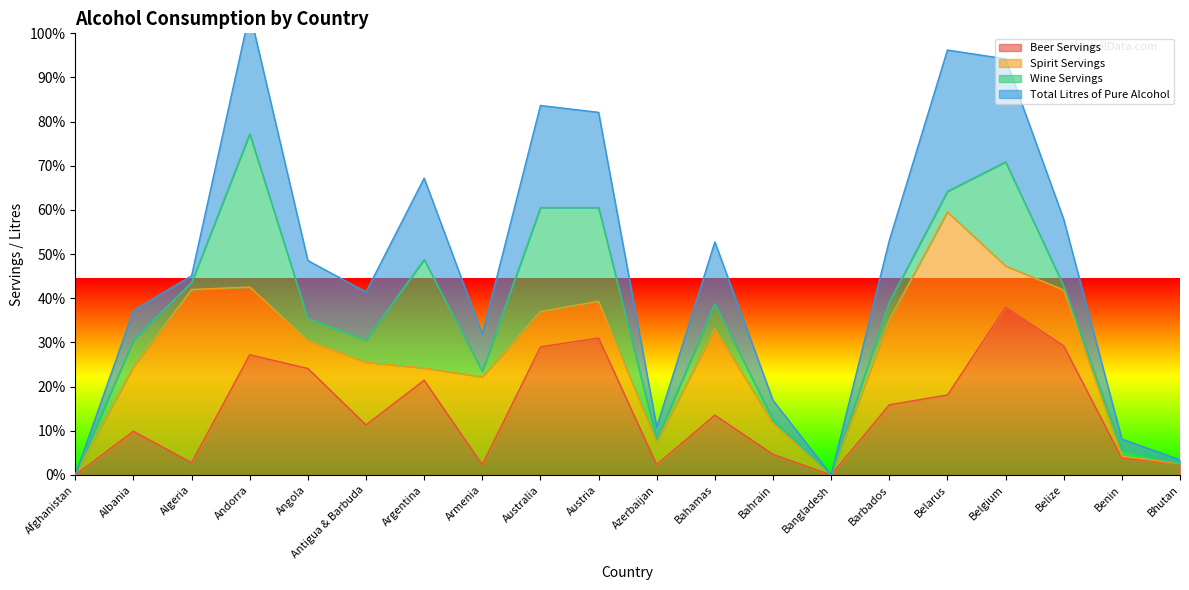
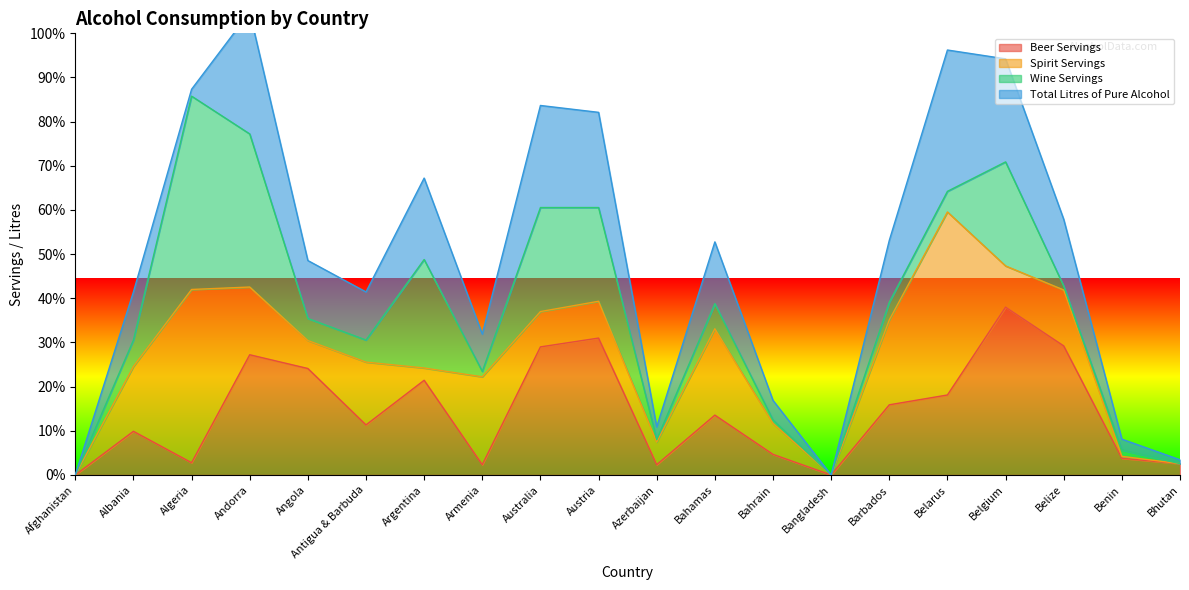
  {
    "Beer Servings": {
      "Albania": "10%",
      "Algeria": "3%",
      "Andorra": "27%",
      "Angola": "24%",
      "Antigua & Barbuda": "11%",
      "Argentina": "21%",
      "Armenia": "2%",
      "Australia": "29%",
      "Austria": "31%",
      "Azerbaijan": "2%",
      "Bahamas": "14%",
      "Bahrain": "5%",
      "Barbados": "16%",
      "Belarus": "18%",
      "Belgium": "38%",
      "Belize": "29%"
    },
    "Spirit Servings": {
      "Albania": "15%",
      "Algeria": "39%",
      "Andorra": "15%",
      "Angola": "6%",
      "Antigua & Barbuda": "14%",
      "Argentina": "3%",
      "Armenia": "20%",
      "Australia": "8%",
      "Austria": "8%",
      "Bahamas": "20%",
      "Bahrain": "7%",
      "Barbados": "19%",
      "Belarus": "41%",
      "Belgium": "9%",
      "Belize": "13%"
    },
    "Wine Servings": {
      "Albania": "6%",
-     "Algeria": "2%",
+     "Algeria": "44%",
      "Andorra": "35%",
      "Angola": "5%",
      "Antigua & Barbuda": "5%",
      "Argentina": "25%",
      "Armenia": "1%",
      "Australia": "24%",
      "Austria": "21%",
      "Bahamas": "6%",
      "Bahrain": "1%",
      "Barbados": "4%",
      "Belarus": "5%",
      "Belgium": "24%",
      "Belize": "1%",
      "Benin": "1%"
    },
    "Total Litres of Pure Alcohol": {
-     "Albania": "7%",
+     "Albania": "11%",
      "Algeria": "2%",
      "Angola": "13%",
      "Antigua & Barbuda": "11%",
      "Argentina": "18%",
      "Armenia": "8%",
      "Australia": "23%",
      "Austria": "22%",
      "Azerbaijan": "3%",
      "Bahamas": "14%",
      "Bahrain": "4%",
      "Barbados": "14%",
      "Belarus": "32%",
      "Belize": "15%",
      "Benin": "2%",
      "Bhutan": "1%"
    }
  }
